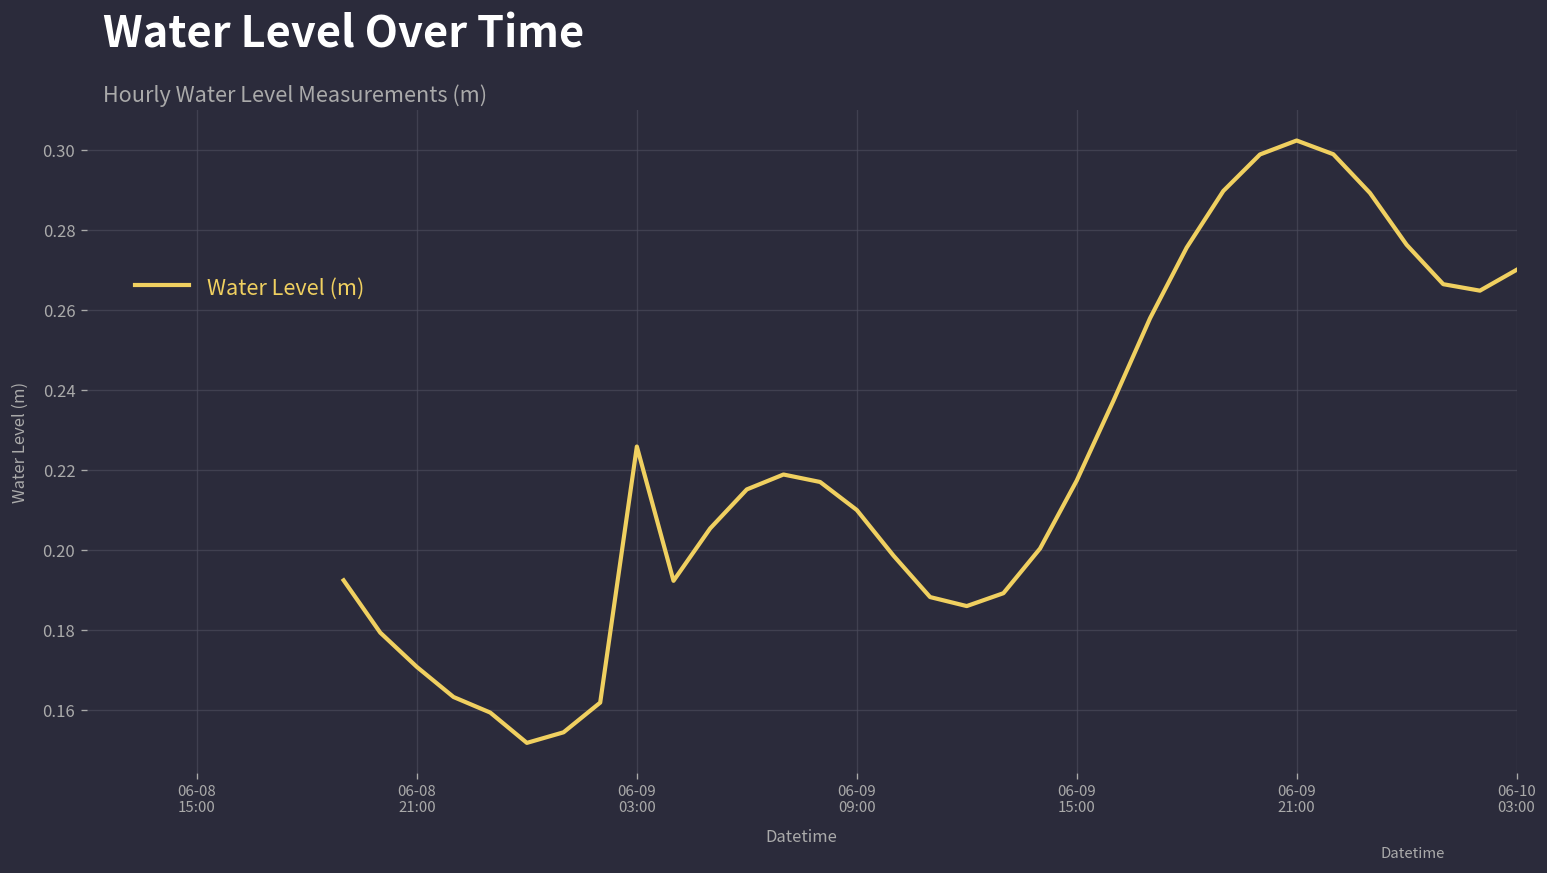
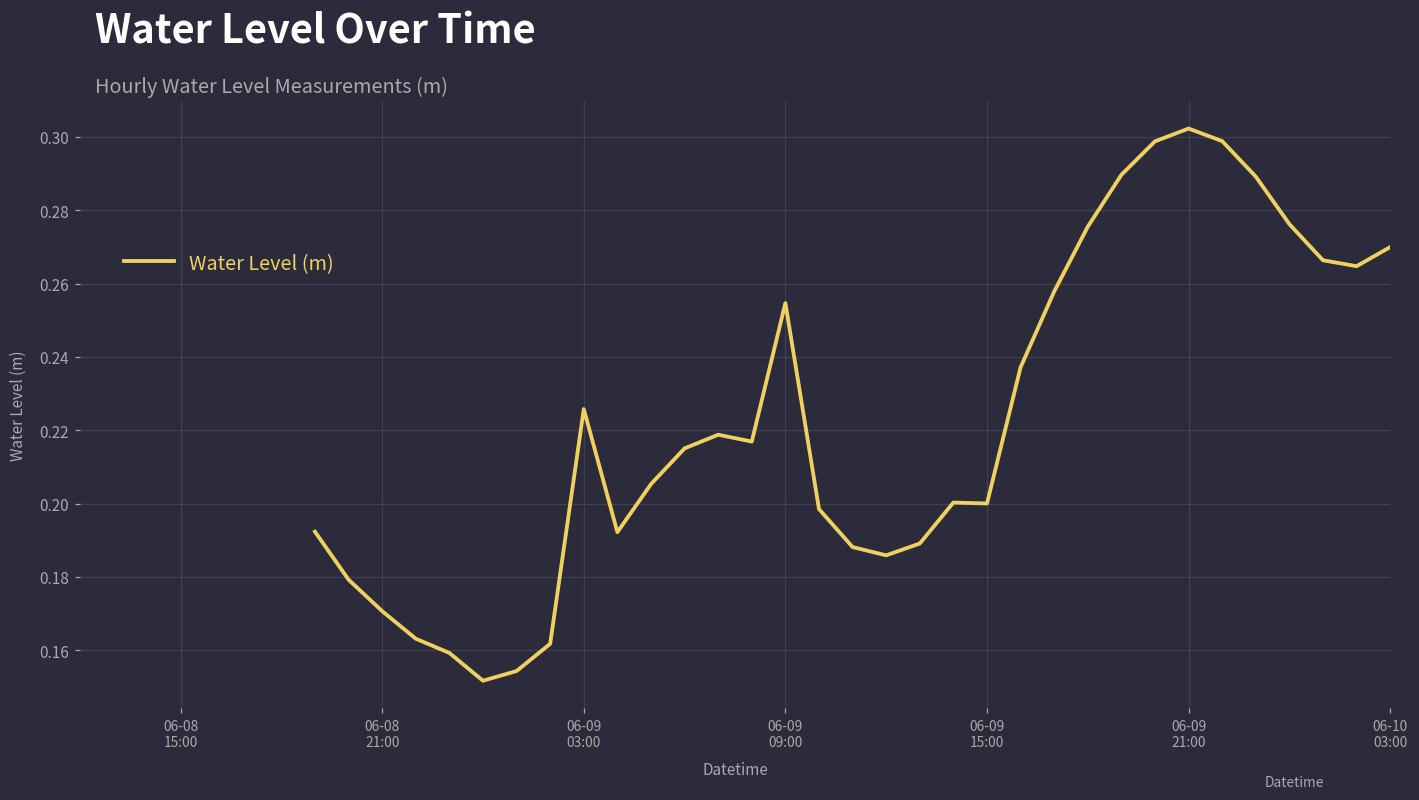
  {
    "06-08 21:00": 0.171,
    "06-09 03:00": 0.226,
-   "06-09 09:00": 0.210,
-   "06-09 15:00": 0.217,
+   "06-09 09:00": 0.255,
+   "06-09 15:00": 0.200,
    "06-09 21:00": 0.302,
    "06-10 03:00": 0.270
  }
